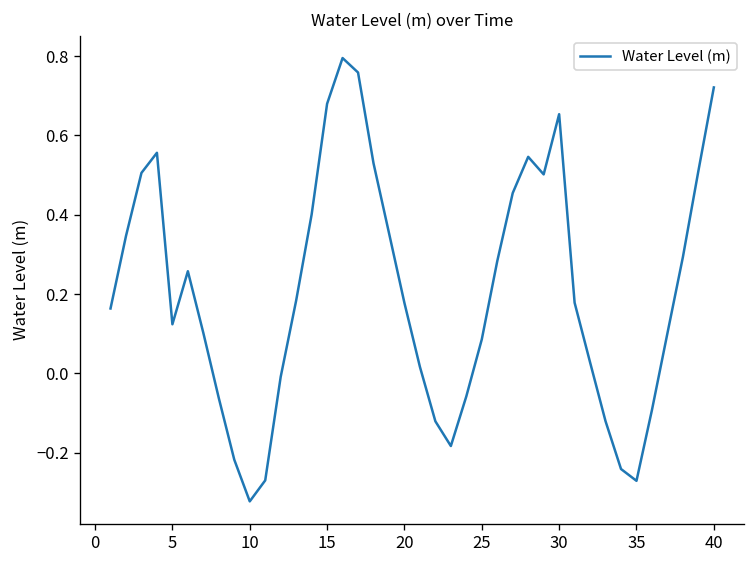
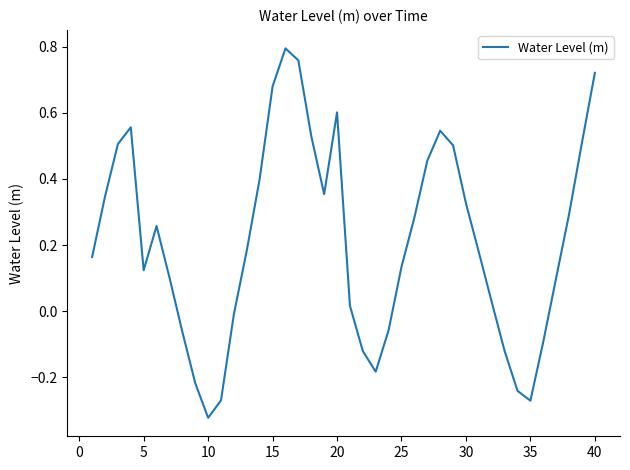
  {
    "5": 0.12,
    "10": -0.32,
    "15": 0.68,
-   "20": 0.18,
-   "25": 0.09,
-   "30": 0.65,
+   "20": 0.60,
+   "25": 0.13,
+   "30": 0.33,
    "35": -0.27,
    "40": 0.72
  }
